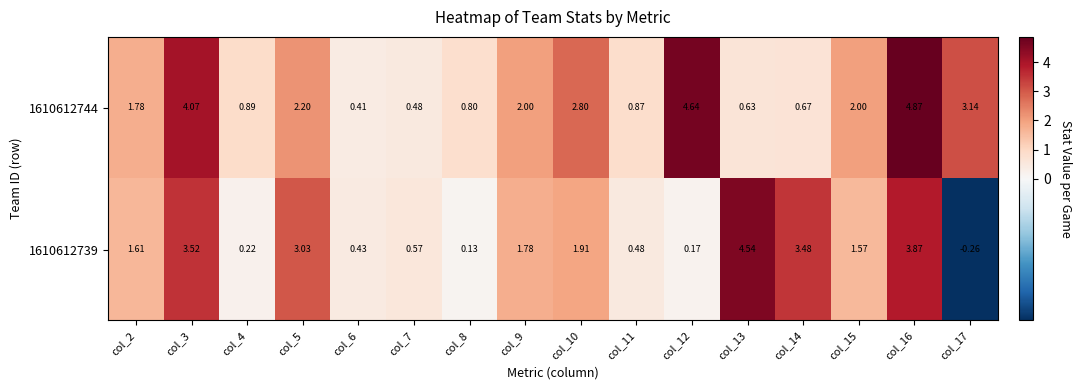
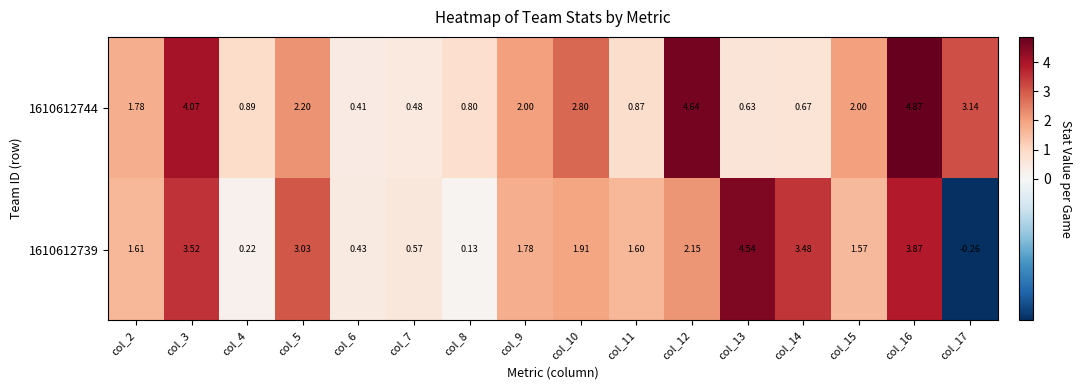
  {
    "1610612744": {
      "col_2": 1.78,
      "col_3": 4.07,
      "col_4": 0.89,
      "col_5": 2.20,
      "col_6": 0.41,
      "col_7": 0.48,
      "col_8": 0.80,
      "col_9": 2.00,
      "col_10": 2.80,
      "col_11": 0.87,
      "col_12": 4.64,
      "col_13": 0.63,
      "col_14": 0.67,
      "col_15": 2.00,
      "col_16": 4.87,
      "col_17": 3.14
    },
    "1610612739": {
      "col_2": 1.61,
      "col_3": 3.52,
      "col_4": 0.22,
      "col_5": 3.03,
      "col_6": 0.43,
      "col_7": 0.57,
      "col_8": 0.13,
      "col_9": 1.78,
      "col_10": 1.91,
-     "col_11": 0.48,
-     "col_12": 0.17,
+     "col_11": 1.60,
+     "col_12": 2.15,
      "col_13": 4.54,
      "col_14": 3.48,
      "col_15": 1.57,
      "col_16": 3.87,
      "col_17": -0.26
    }
  }
